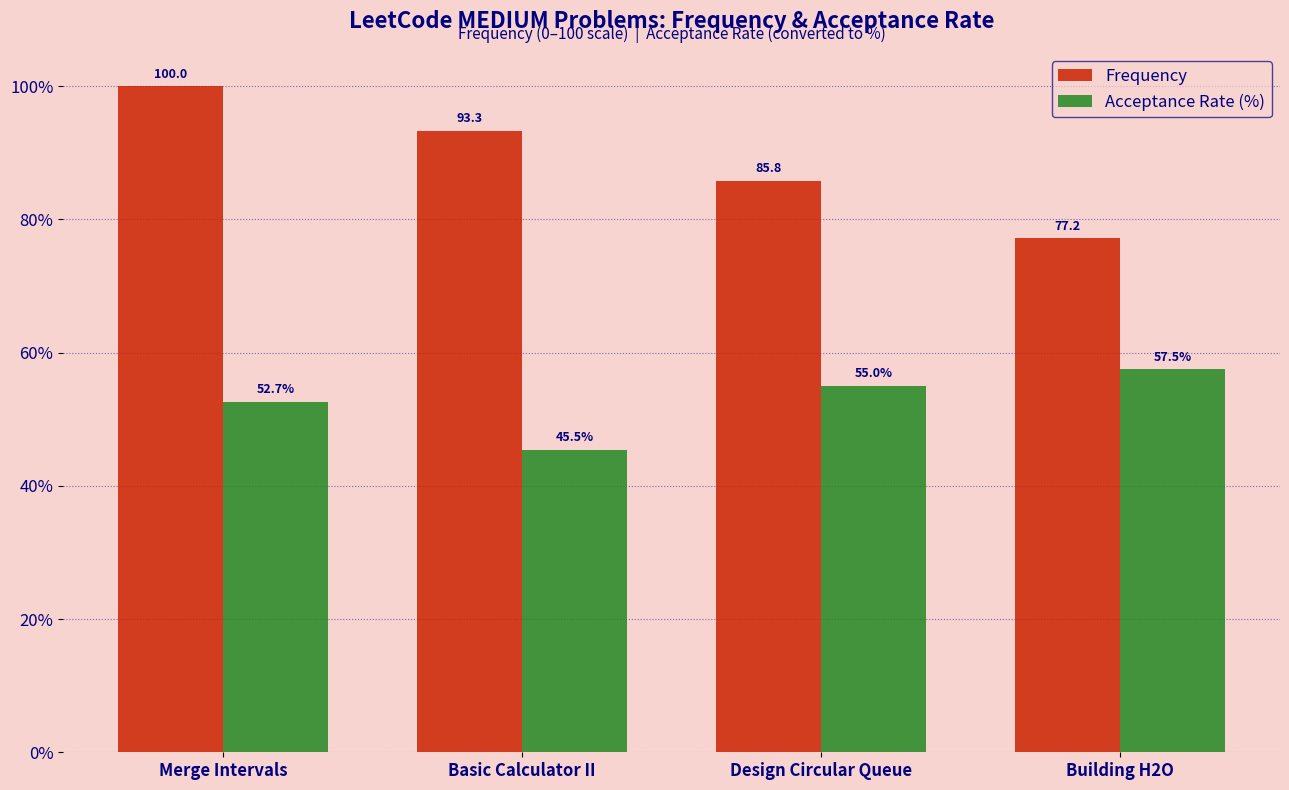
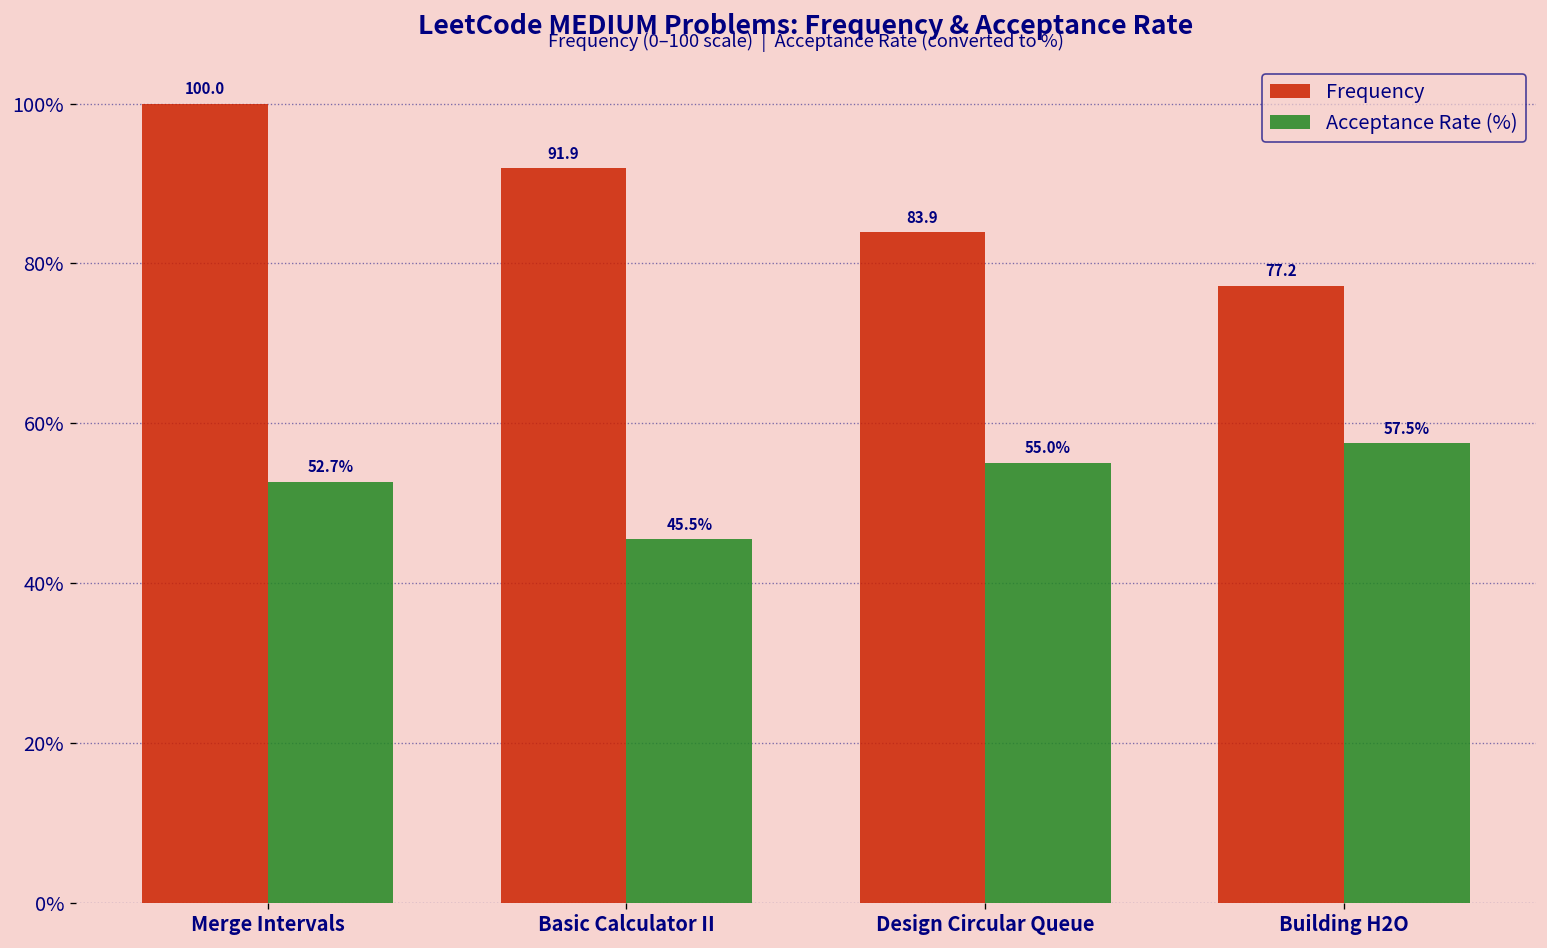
  {
    "Frequency": {
      "Merge Intervals": "100.0",
-     "Basic Calculator II": "93.3",
-     "Design Circular Queue": "85.8",
+     "Basic Calculator II": "91.9",
+     "Design Circular Queue": "83.9",
      "Building H2O": "77.2"
    },
    "Acceptance Rate (%)": {
      "Merge Intervals": "52.7%",
      "Basic Calculator II": "45.5%",
      "Design Circular Queue": "55.0%",
      "Building H2O": "57.5%"
    }
  }
